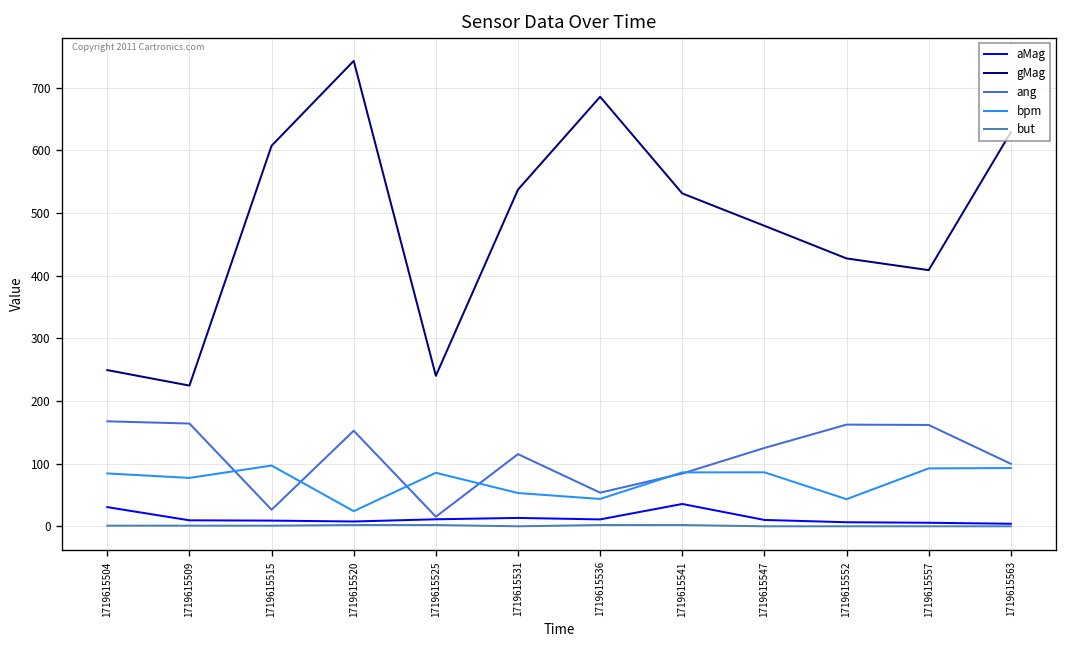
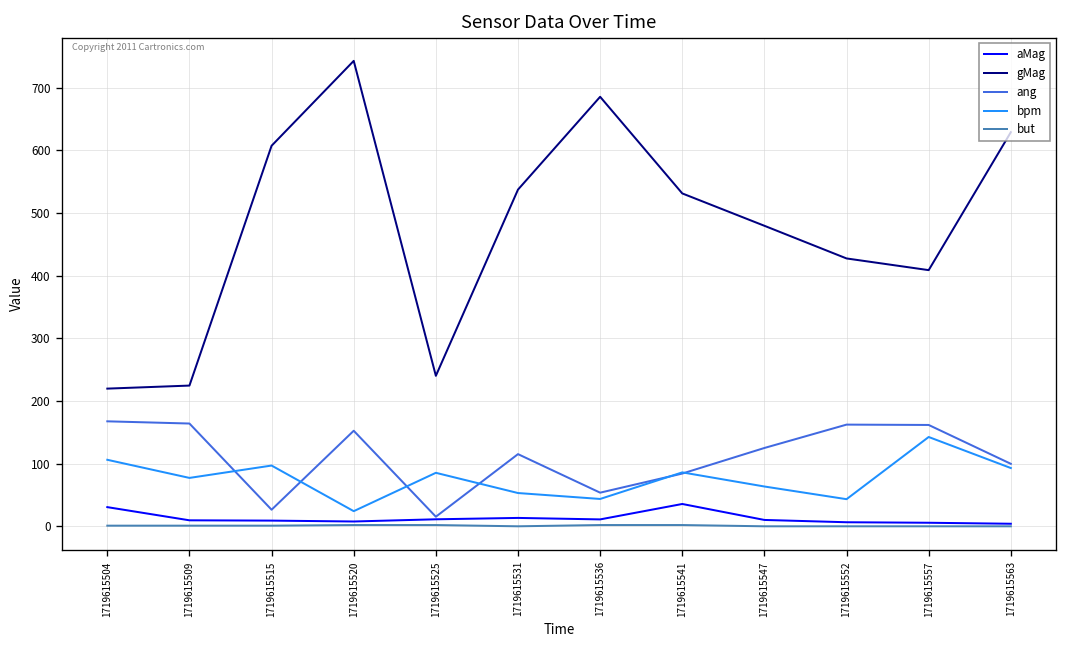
  {
    "aMag": {
      "1719615504": 30,
      "1719615509": 10,
      "1719615515": 10,
      "1719615520": 10,
      "1719615531": 10,
      "1719615536": 10,
      "1719615541": 40,
      "1719615547": 10,
      "1719615552": 10,
      "1719615557": 10
    },
    "gMag": {
-     "1719615504": 250,
+     "1719615504": 220,
      "1719615509": 220,
      "1719615515": 610,
      "1719615520": 740,
      "1719615525": 240,
      "1719615531": 540,
      "1719615536": 690,
      "1719615541": 530,
      "1719615547": 480,
      "1719615552": 430,
      "1719615557": 410
    },
    "bpm": {
-     "1719615504": 80,
+     "1719615504": 110,
      "1719615509": 80,
      "1719615515": 100,
      "1719615520": 20,
      "1719615525": 90,
      "1719615531": 50,
      "1719615536": 40,
-     "1719615547": 90,
+     "1719615547": 60,
      "1719615552": 40,
-     "1719615557": 90,
+     "1719615557": 140,
      "1719615563": 90
    }
  }
